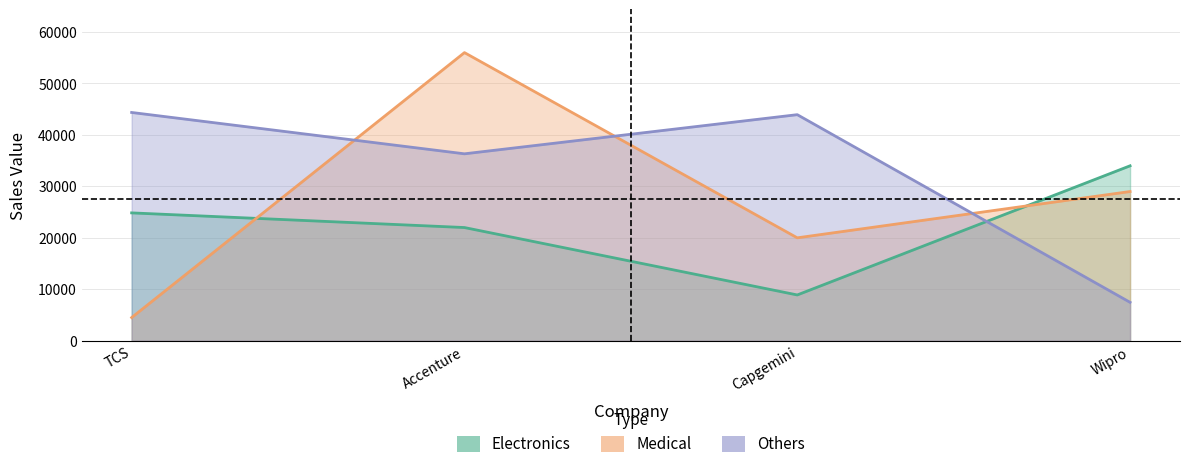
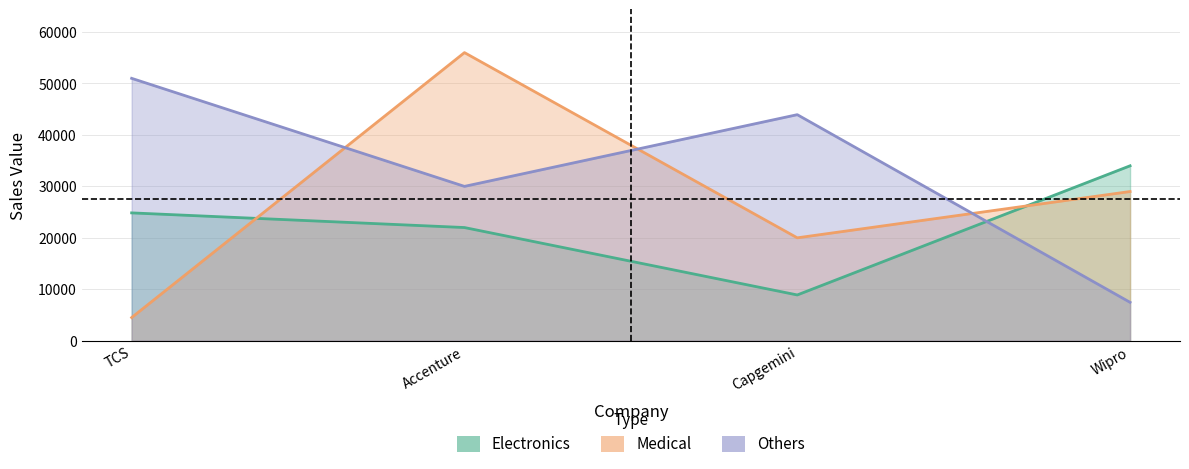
  {
    "Electronics": {
      "TCS": 25000,
      "Accenture": 22000,
      "Capgemini": 9000,
      "Wipro": 34000
    },
    "Medical": {
      "TCS": 5000,
      "Accenture": 56000,
      "Capgemini": 20000,
      "Wipro": 29000
    },
    "Others": {
-     "TCS": 44000,
-     "Accenture": 36000,
+     "TCS": 51000,
+     "Accenture": 30000,
      "Capgemini": 44000,
      "Wipro": 7000
    }
  }
